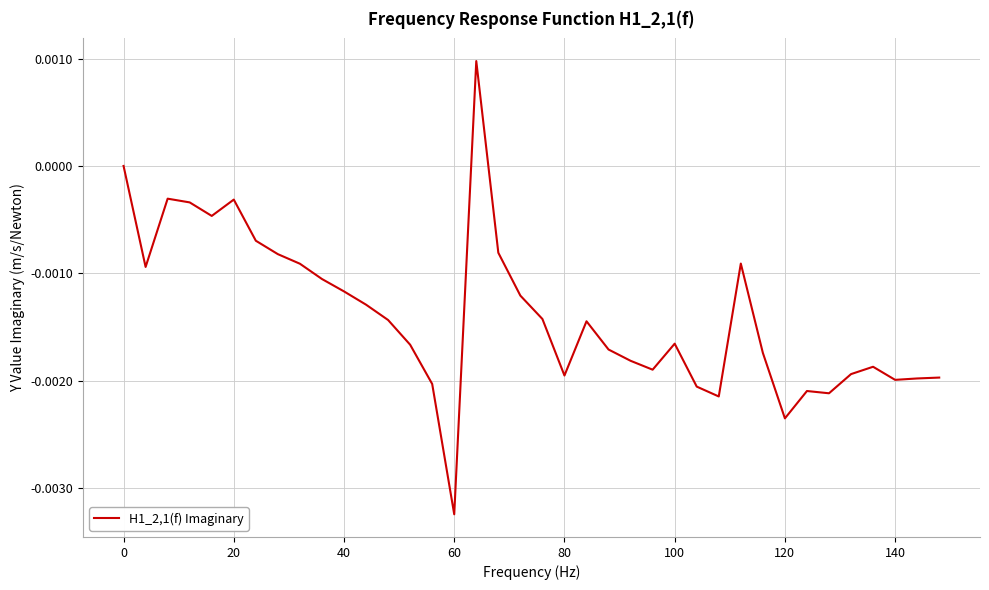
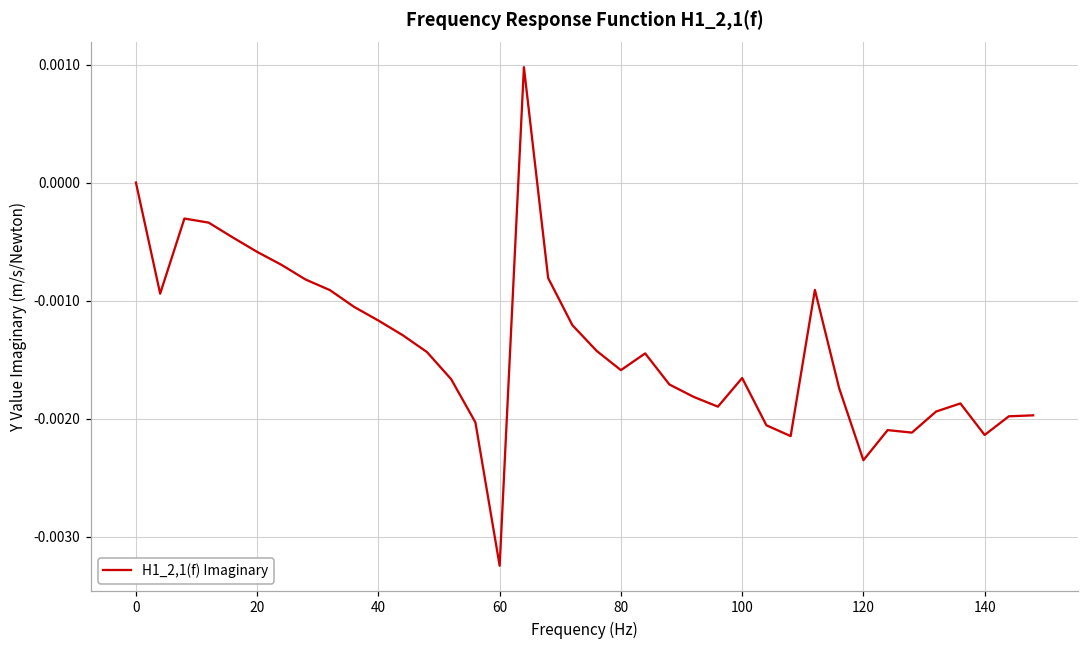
  {
    "0": 0.00000,
-   "20": -0.00031,
+   "20": -0.00059,
    "40": -0.00117,
    "60": -0.00325,
-   "80": -0.00195,
+   "80": -0.00159,
    "100": -0.00166,
    "120": -0.00235,
-   "140": -0.00199
+   "140": -0.00214
  }
